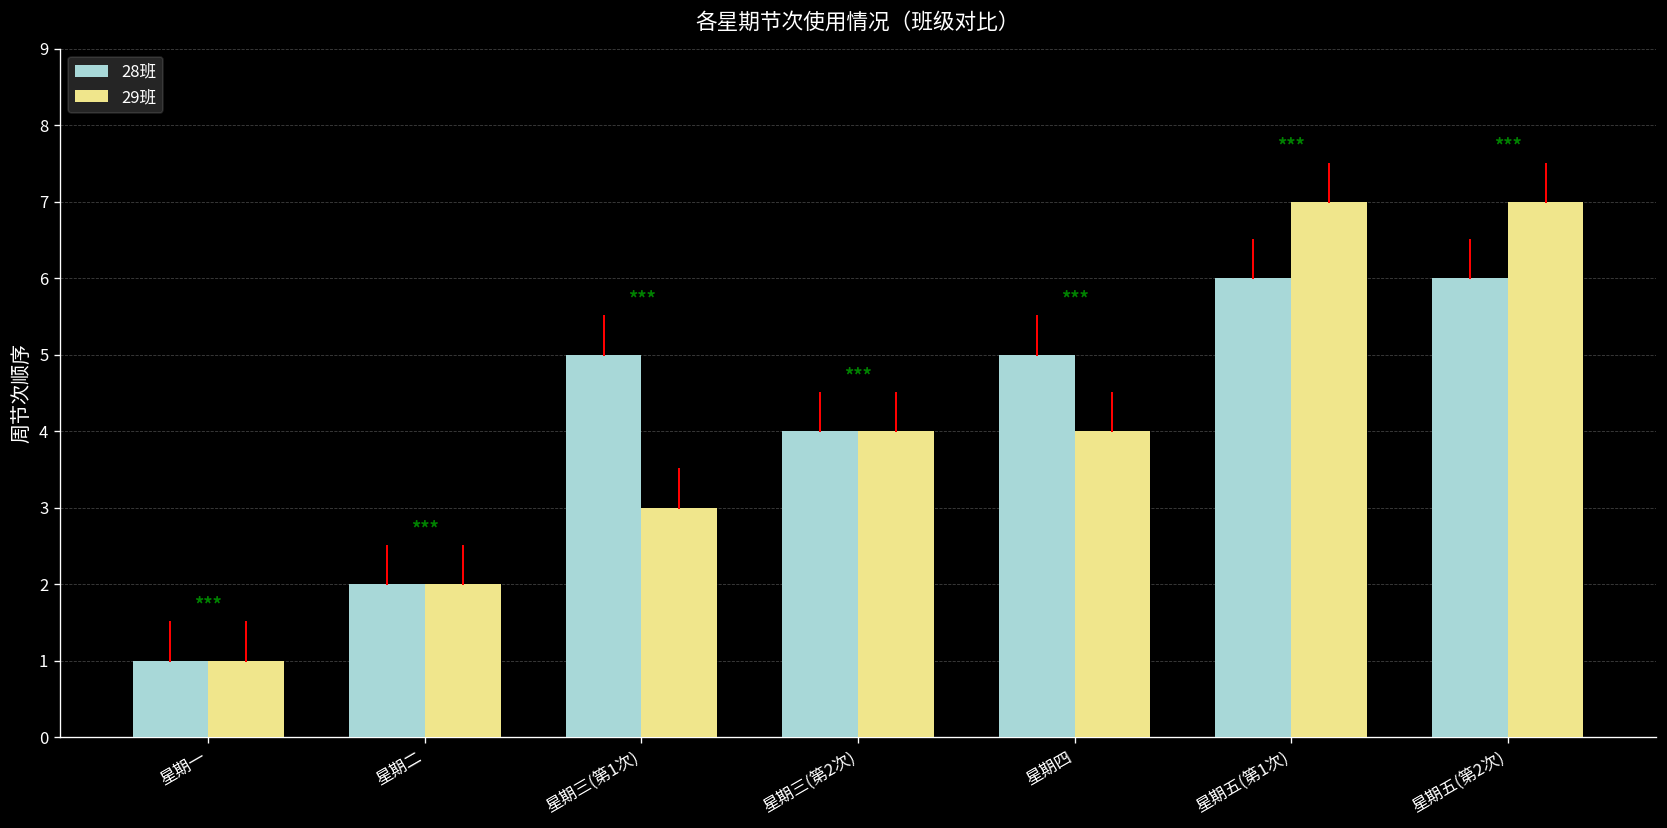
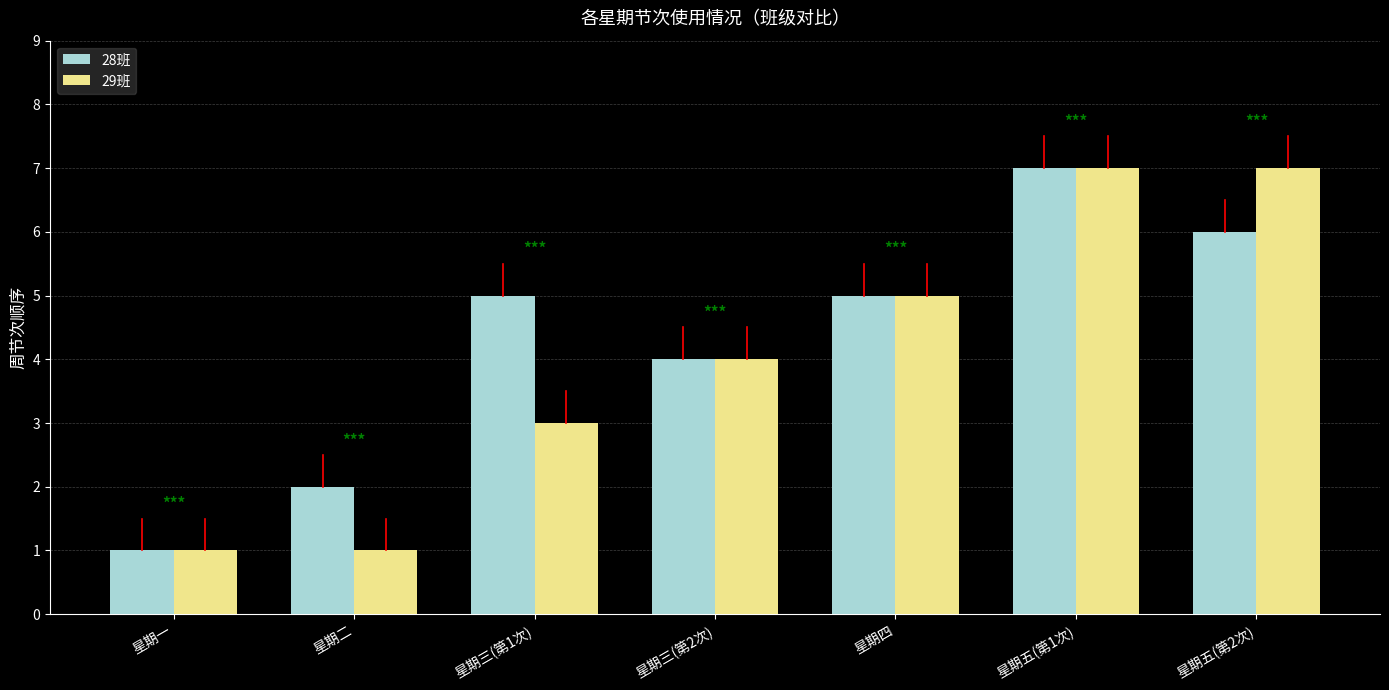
  {
    "28班": {
      "星期一": 1,
      "星期二": 2,
      "星期三(第1次)": 5,
      "星期三(第2次)": 4,
      "星期四": 5,
-     "星期五(第1次)": 6,
+     "星期五(第1次)": 7,
      "星期五(第2次)": 6
    },
    "29班": {
      "星期一": 1,
-     "星期二": 2,
+     "星期二": 1,
      "星期三(第1次)": 3,
      "星期三(第2次)": 4,
-     "星期四": 4,
+     "星期四": 5,
      "星期五(第1次)": 7,
      "星期五(第2次)": 7
    }
  }
